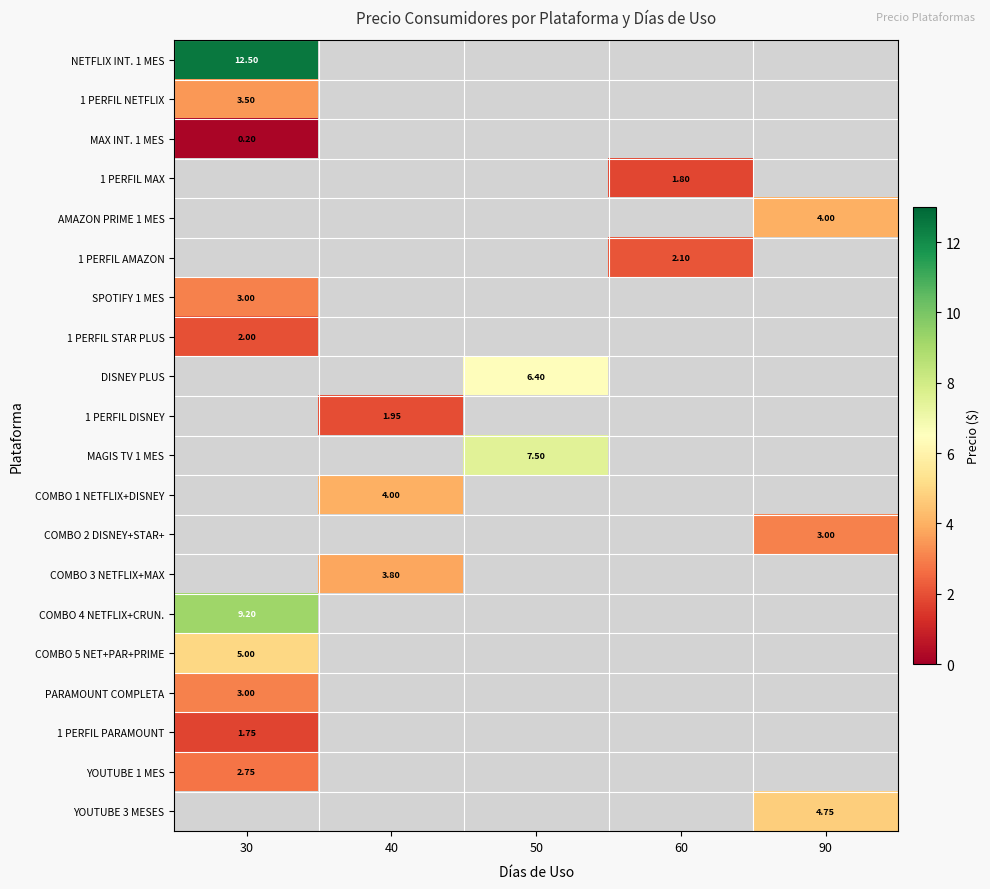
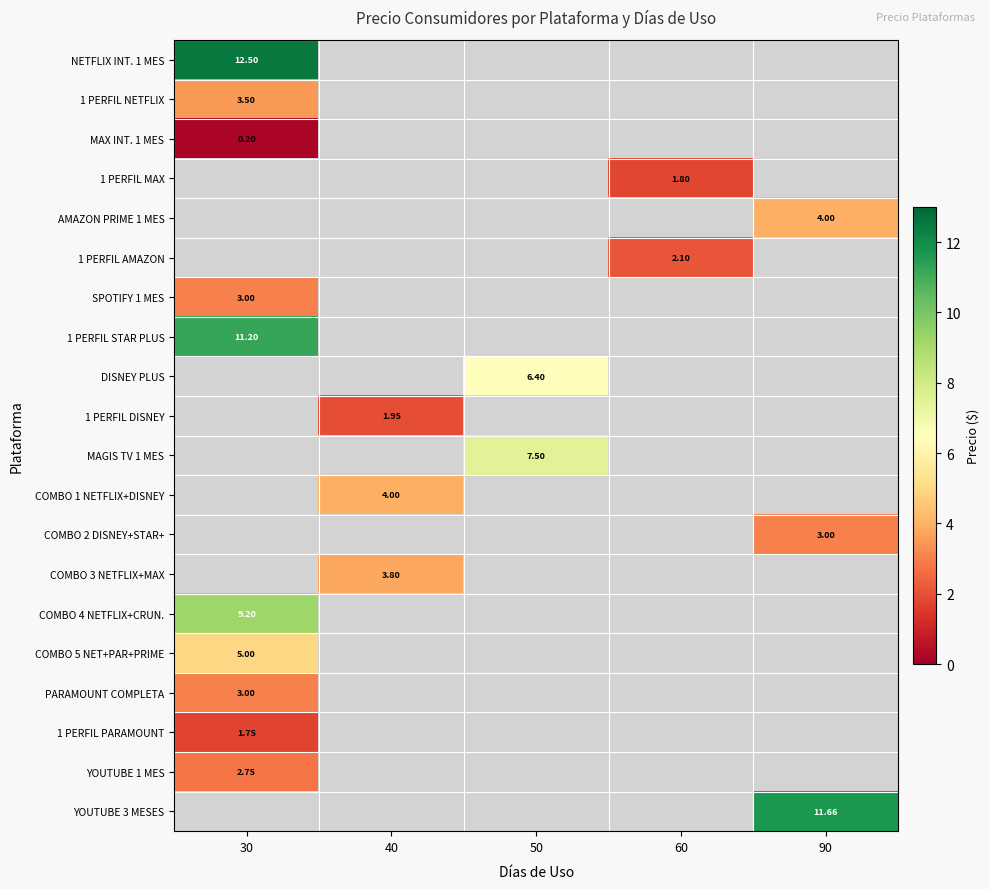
  {
    "NETFLIX INT. 1 MES": {
      "30": 12.50
    },
    "1 PERFIL NETFLIX": {
      "30": 3.50
    },
    "MAX INT. 1 MES": {
      "30": 0.20
    },
    "1 PERFIL MAX": {
      "60": 1.80
    },
    "AMAZON PRIME 1 MES": {
      "90": 4.00
    },
    "1 PERFIL AMAZON": {
      "60": 2.10
    },
    "SPOTIFY 1 MES": {
      "30": 3.00
    },
    "1 PERFIL STAR PLUS": {
-     "30": 2.00
+     "30": 11.20
    },
    "DISNEY PLUS": {
      "50": 6.40
    },
    "1 PERFIL DISNEY": {
      "40": 1.95
    },
    "MAGIS TV 1 MES": {
      "50": 7.50
    },
    "COMBO 1 NETFLIX+DISNEY": {
      "40": 4.00
    },
    "COMBO 2 DISNEY+STAR+": {
      "90": 3.00
    },
    "COMBO 3 NETFLIX+MAX": {
      "40": 3.80
    },
    "COMBO 4 NETFLIX+CRUN.": {
      "30": 9.20
    },
    "COMBO 5 NET+PAR+PRIME": {
      "30": 5.00
    },
    "PARAMOUNT COMPLETA": {
      "30": 3.00
    },
    "1 PERFIL PARAMOUNT": {
      "30": 1.75
    },
    "YOUTUBE 1 MES": {
      "30": 2.75
    },
    "YOUTUBE 3 MESES": {
-     "90": 4.75
+     "90": 11.66
    }
  }
